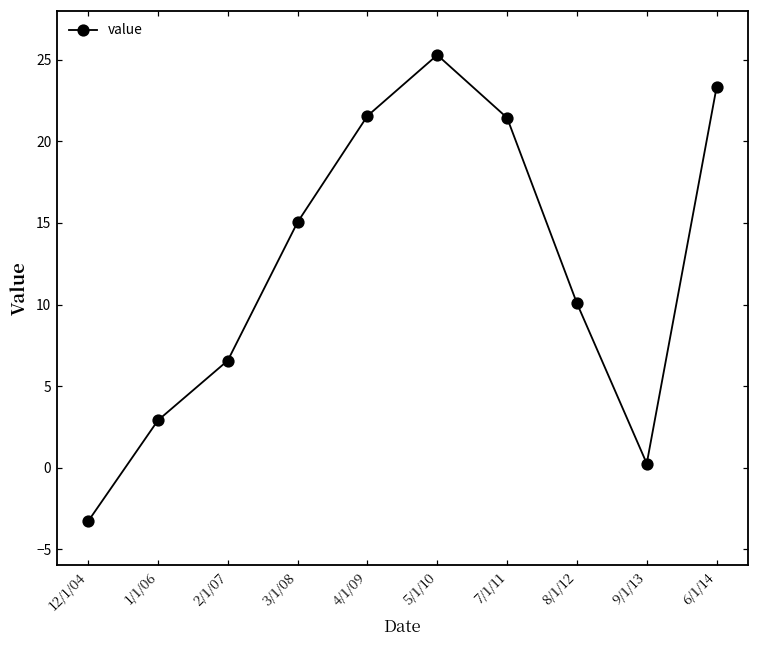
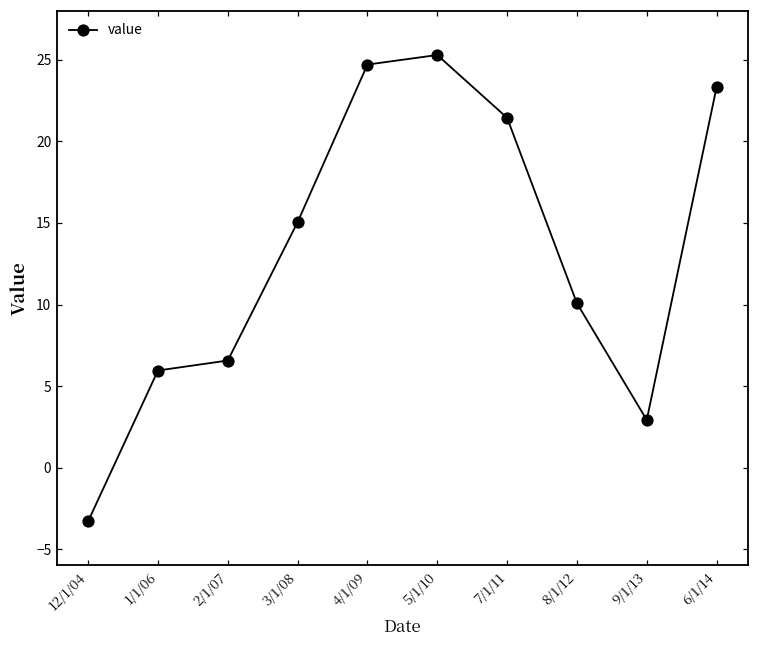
  {
    "12/1/04": -3.3,
-   "1/1/06": 2.9,
+   "1/1/06": 6.0,
    "2/1/07": 6.6,
    "3/1/08": 15.1,
-   "4/1/09": 21.6,
+   "4/1/09": 24.7,
    "5/1/10": 25.3,
    "7/1/11": 21.5,
    "8/1/12": 10.1,
-   "9/1/13": 0.2,
+   "9/1/13": 2.9,
    "6/1/14": 23.3
  }
